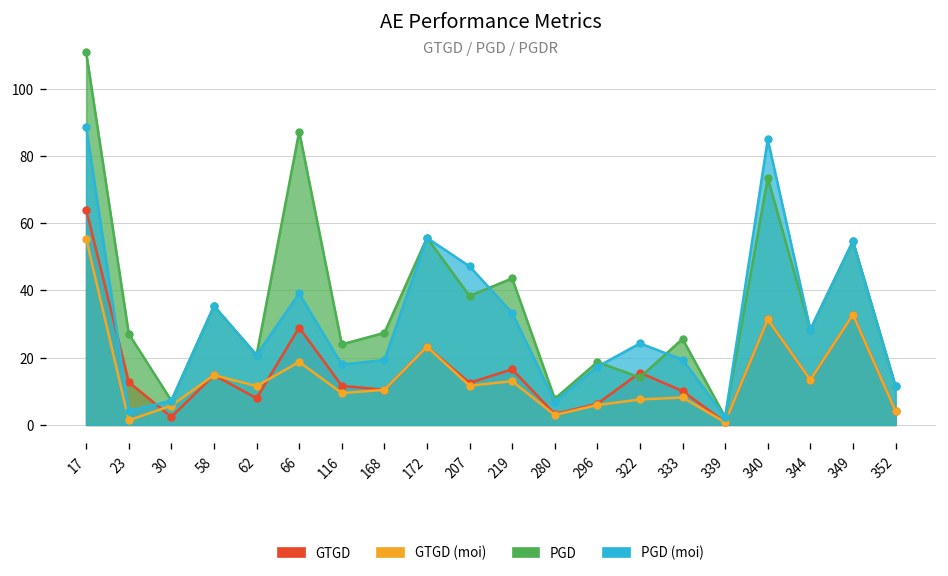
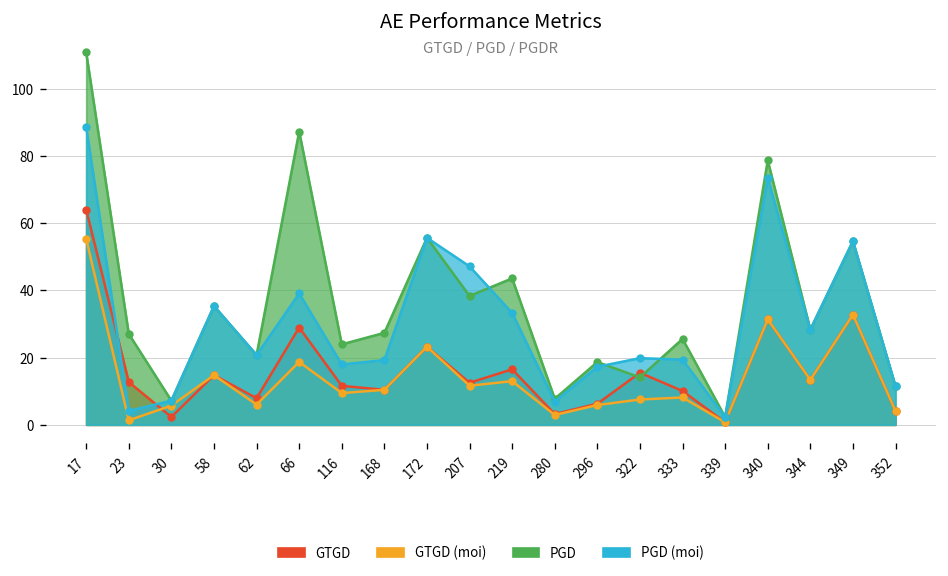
  {
    "GTGD": {
      "17": 64,
      "23": 13,
      "30": 2,
      "62": 8,
      "66": 29,
      "116": 12,
      "219": 17,
      "322": 16,
      "333": 10
    },
    "GTGD (moi)": {
      "17": 55,
      "23": 1,
      "30": 6,
-     "62": 12,
+     "62": 6,
      "66": 19,
      "116": 9,
      "219": 13,
      "322": 8,
      "333": 8
    },
    "PGD": {
      "17": 111,
      "23": 27,
      "66": 87,
      "116": 24,
      "168": 27,
      "207": 38,
      "219": 44,
      "296": 19,
      "322": 14,
      "333": 26,
-     "340": 73
+     "340": 79
    },
    "PGD (moi)": {
      "17": 89,
      "23": 4,
      "66": 39,
      "116": 18,
      "168": 19,
      "207": 47,
      "219": 33,
      "296": 17,
-     "322": 24,
+     "322": 20,
      "333": 19,
-     "340": 85
+     "340": 73
    }
  }
